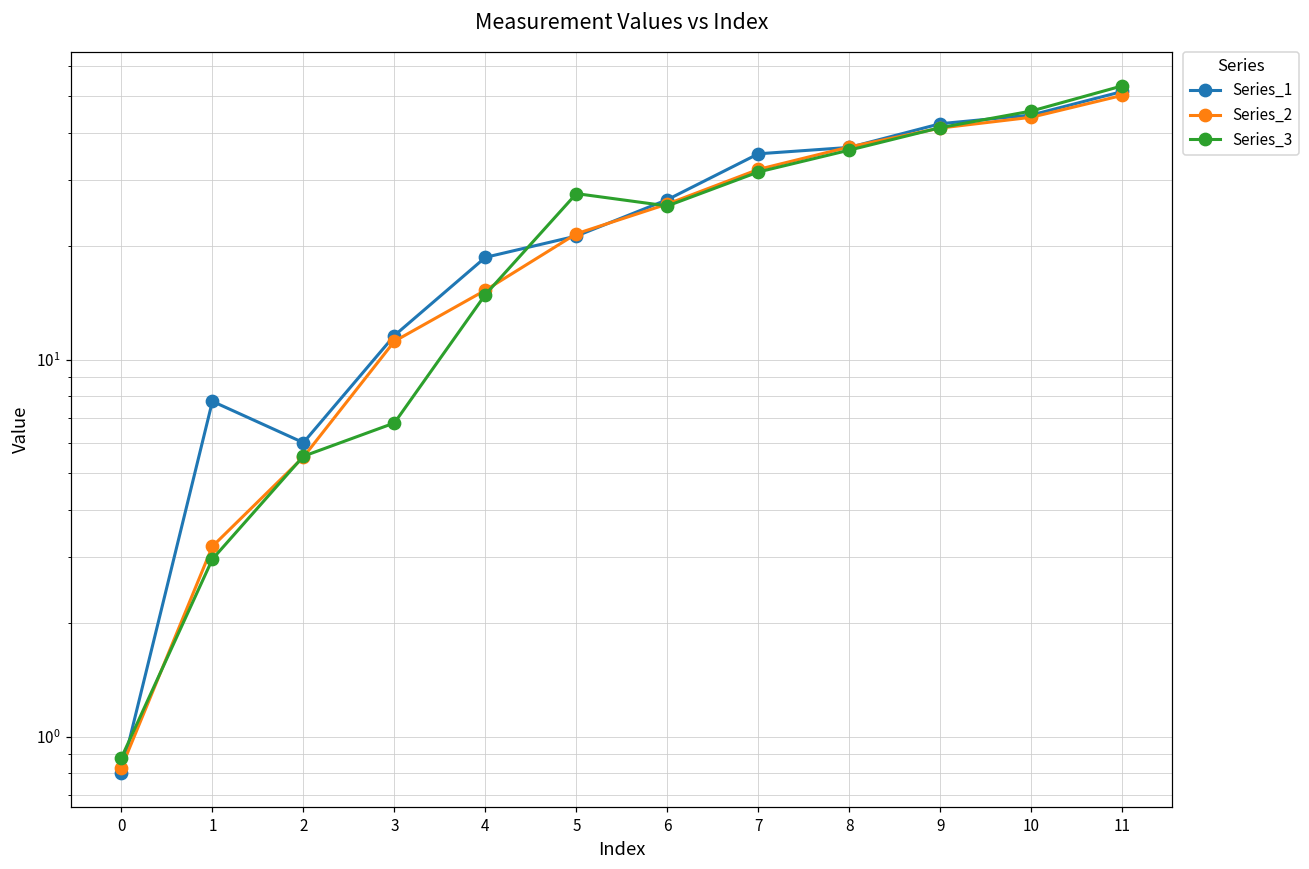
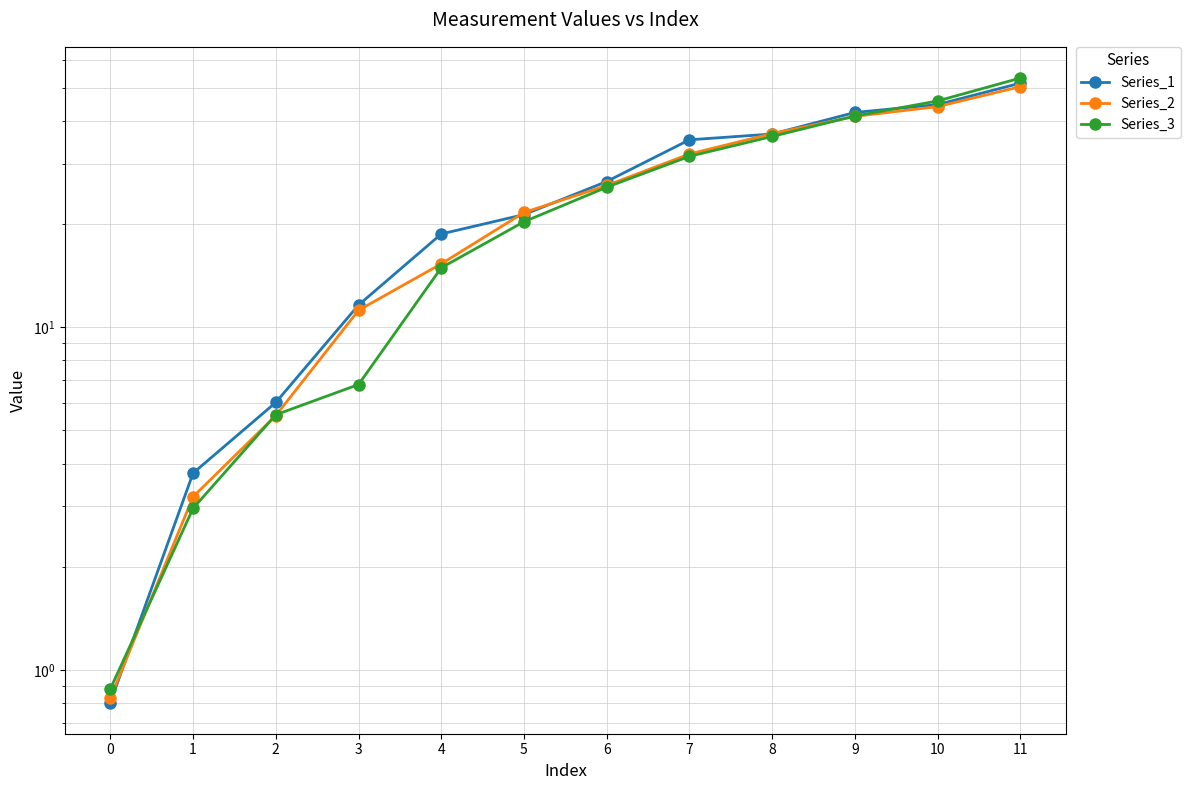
  {
    "Series_1": {
      "0": 0.8,
-     "1": 7.8,
+     "1": 3.8,
      "2": 6.0,
      "3": 11.6,
      "4": 19,
      "6": 27,
      "7": 35,
      "9": 42,
      "11": 52
    },
    "Series_2": {
      "0": 0.83,
      "1": 3.2,
      "3": 11.2,
      "4": 15,
      "11": 50
    },
    "Series_3": {
      "0": 0.88,
      "1": 3,
      "3": 6.8,
      "4": 15,
-     "5": 28,
+     "5": 20,
      "10": 46,
      "11": 53
    }
  }
